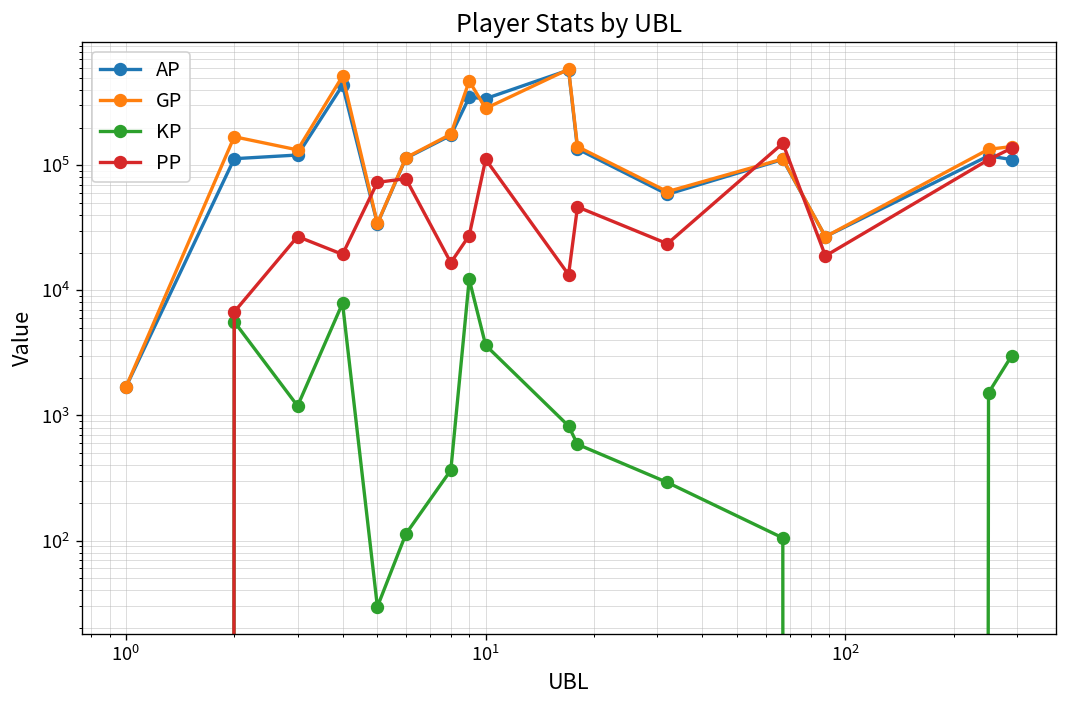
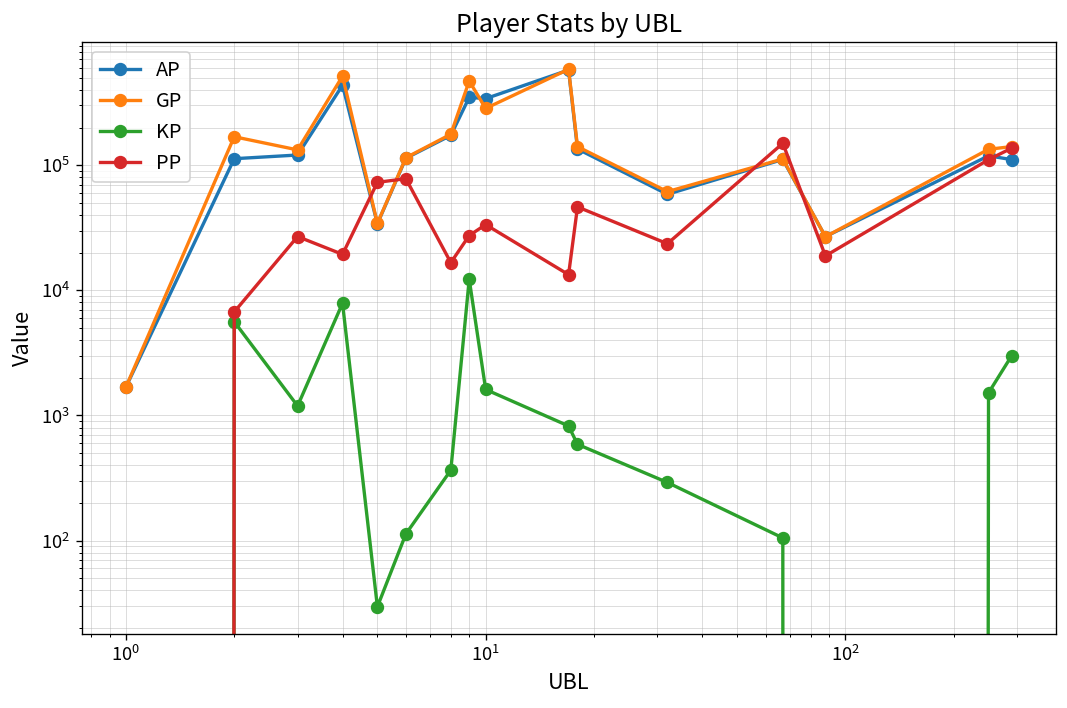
  {
    "AP": {
      "10^1": 340000
    },
    "GP": {
      "10^1": 280000
    },
    "KP": {
-     "10^1": 3600
+     "10^1": 1600
    },
    "PP": {
-     "10^1": 110000
+     "10^1": 34000
    }
  }
